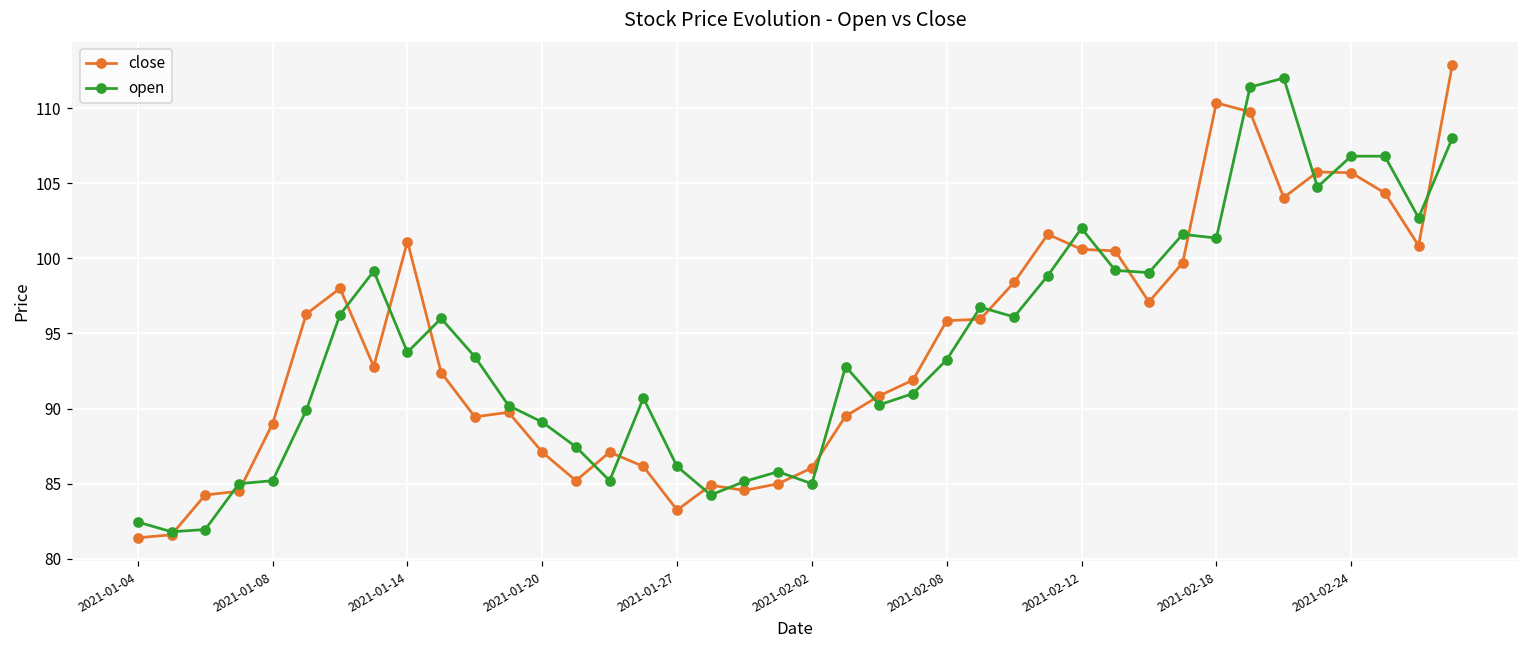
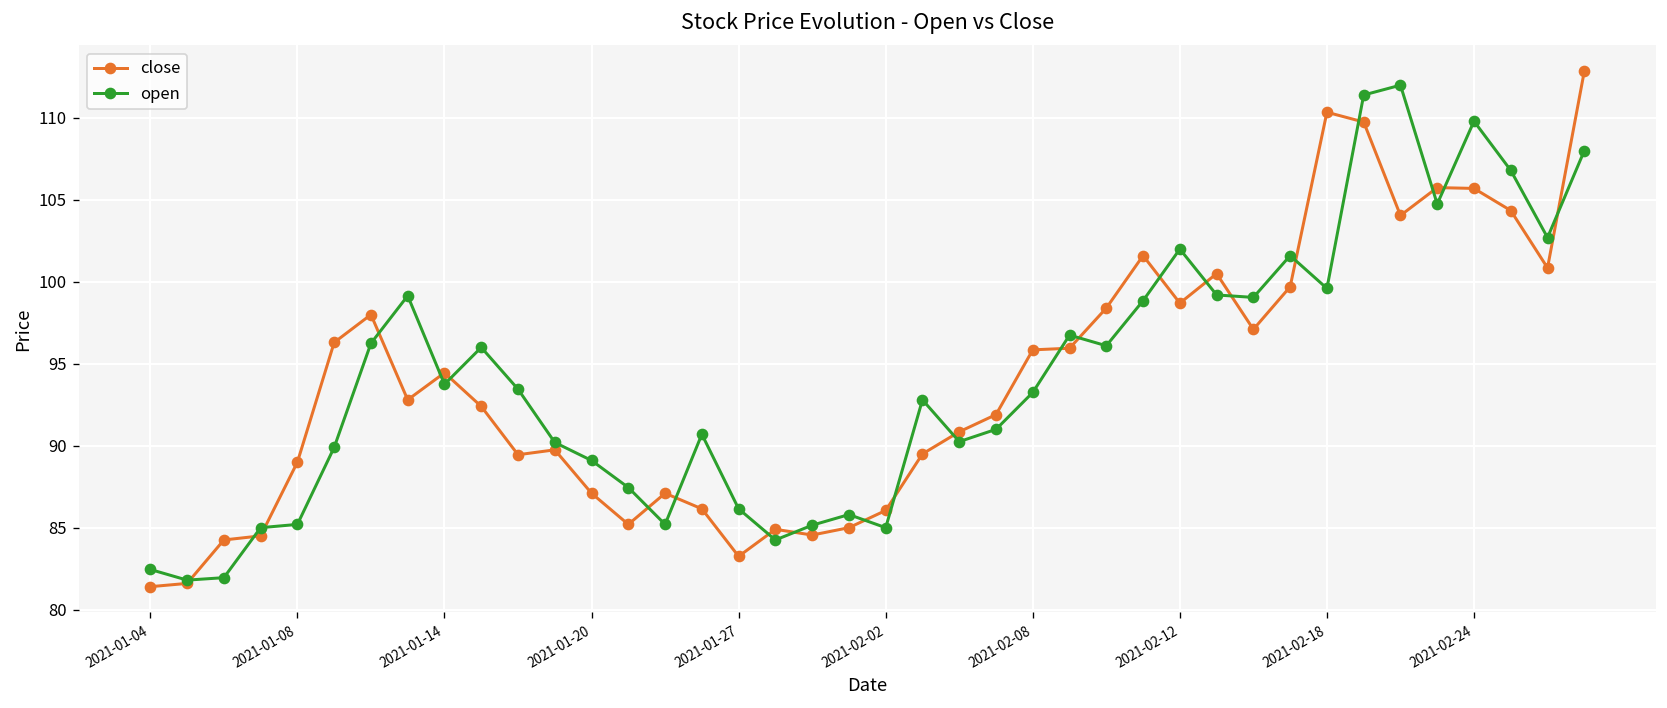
  {
    "close": {
      "2021-01-04": 81.4,
      "2021-01-08": 89.0,
-     "2021-01-14": 101.1,
+     "2021-01-14": 94.5,
      "2021-01-20": 87.1,
      "2021-01-27": 83.3,
      "2021-02-02": 86.1,
      "2021-02-08": 95.9,
-     "2021-02-12": 100.6,
+     "2021-02-12": 98.7,
      "2021-02-18": 110.4,
      "2021-02-24": 105.7
    },
    "open": {
      "2021-01-04": 82.5,
      "2021-01-08": 85.2,
      "2021-01-14": 93.8,
      "2021-01-20": 89.1,
      "2021-01-27": 86.2,
      "2021-02-02": 85.0,
      "2021-02-08": 93.3,
      "2021-02-12": 102.0,
-     "2021-02-18": 101.4,
-     "2021-02-24": 106.8
+     "2021-02-18": 99.6,
+     "2021-02-24": 109.8
    }
  }
